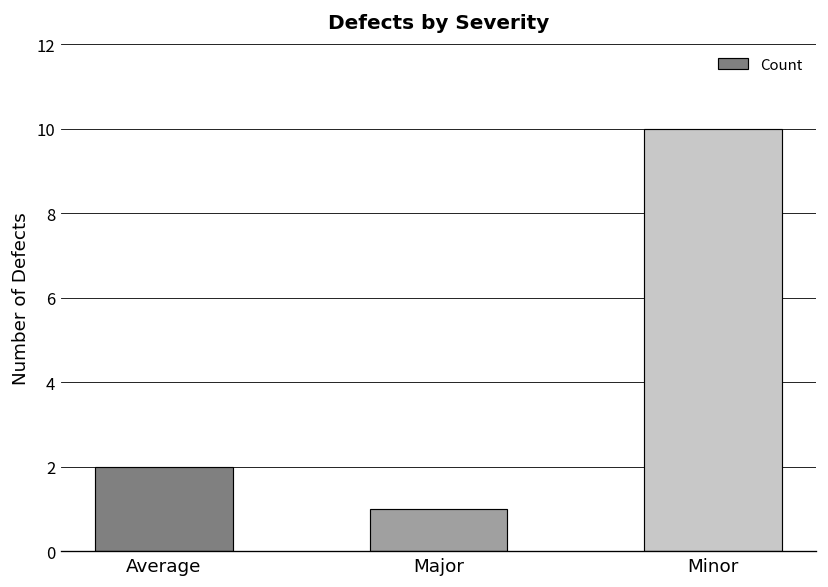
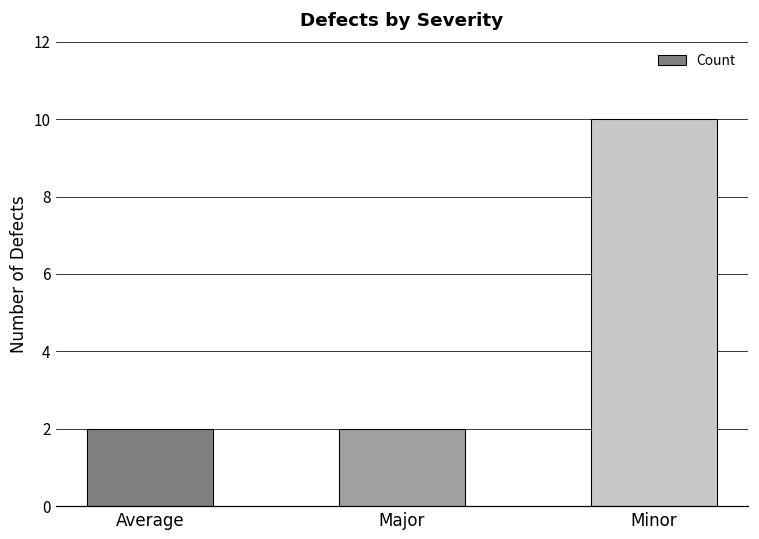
  {
    "Average": 2,
-   "Major": 1,
+   "Major": 2,
    "Minor": 10
  }
